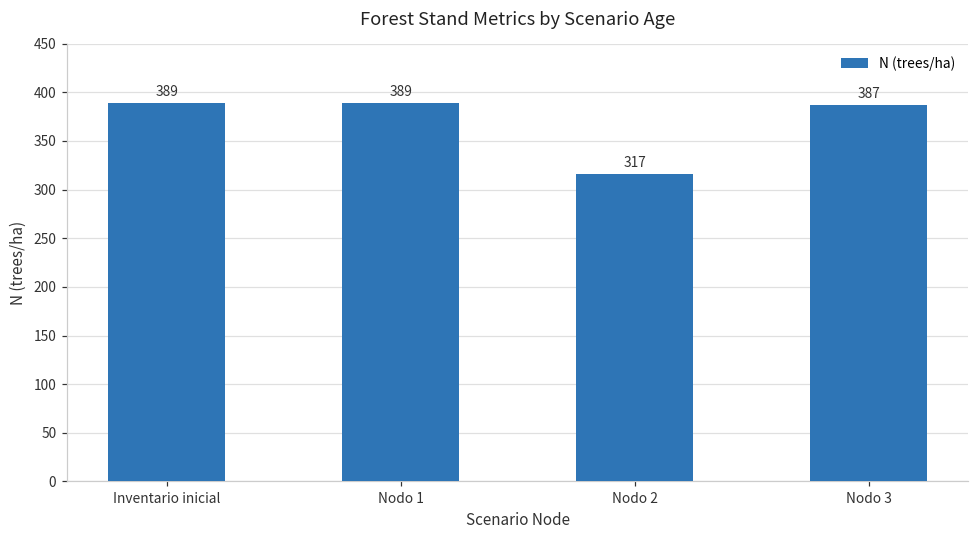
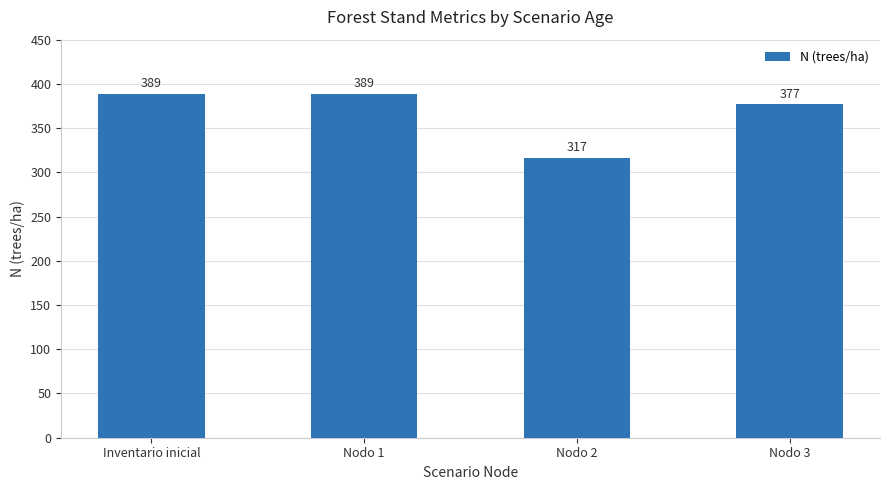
  {
    "Inventario inicial": 389,
    "Nodo 1": 389,
    "Nodo 2": 317,
-   "Nodo 3": 387
+   "Nodo 3": 377
  }
